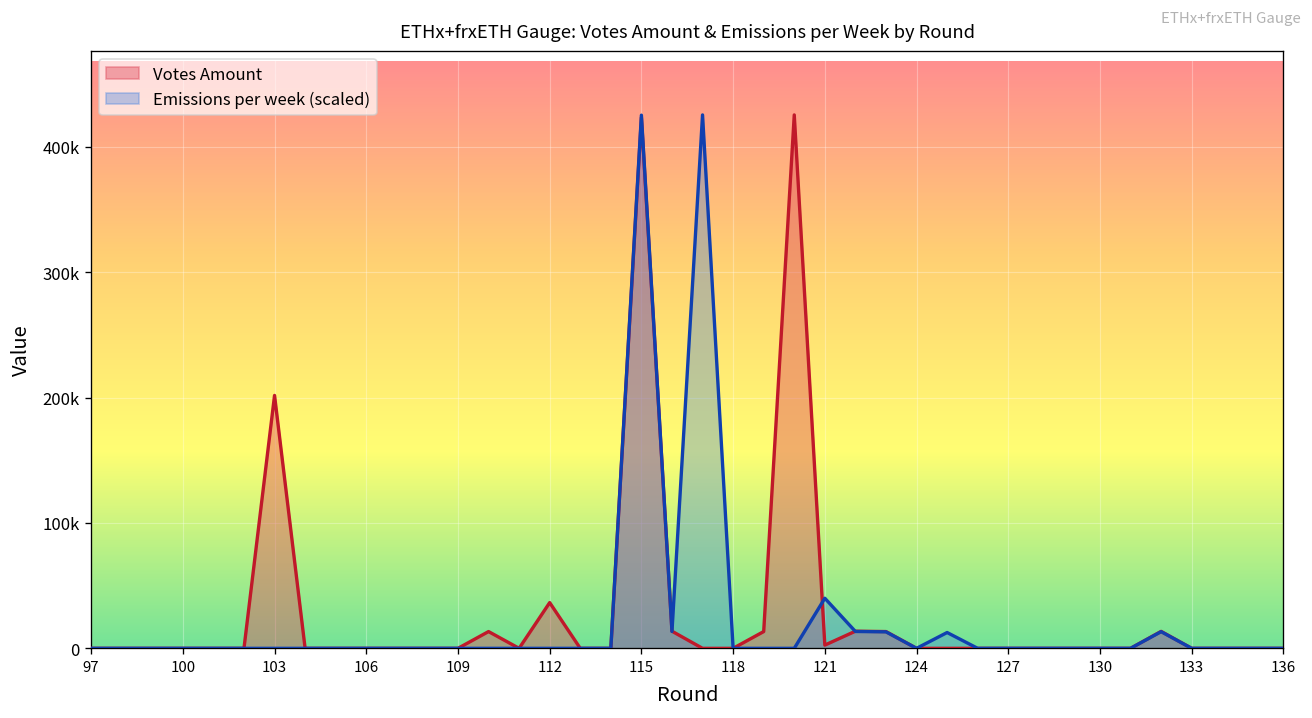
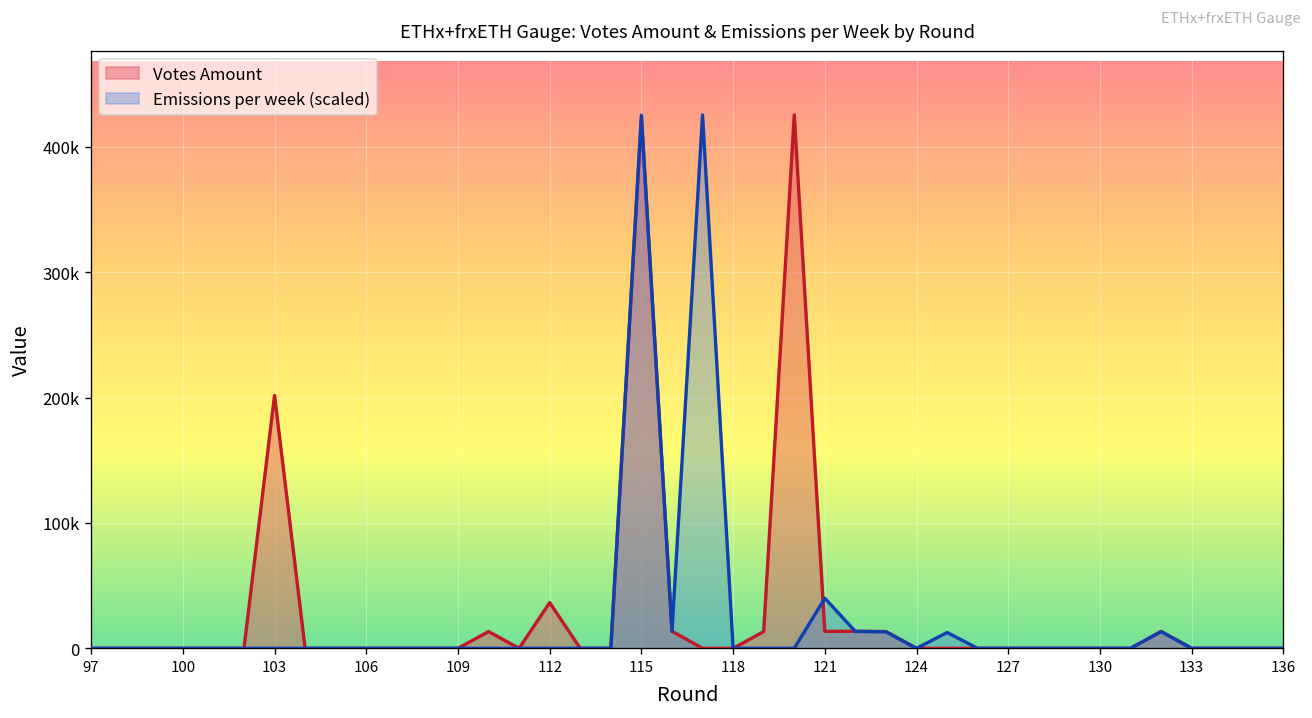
  {
    "Votes Amount": {
      "103": 202000,
      "112": 36000,
-     "121": 3000
+     "121": 14000
    },
    "Emissions per week (scaled)": {
      "103": 0,
      "112": 0,
      "121": 40000
    }
  }
